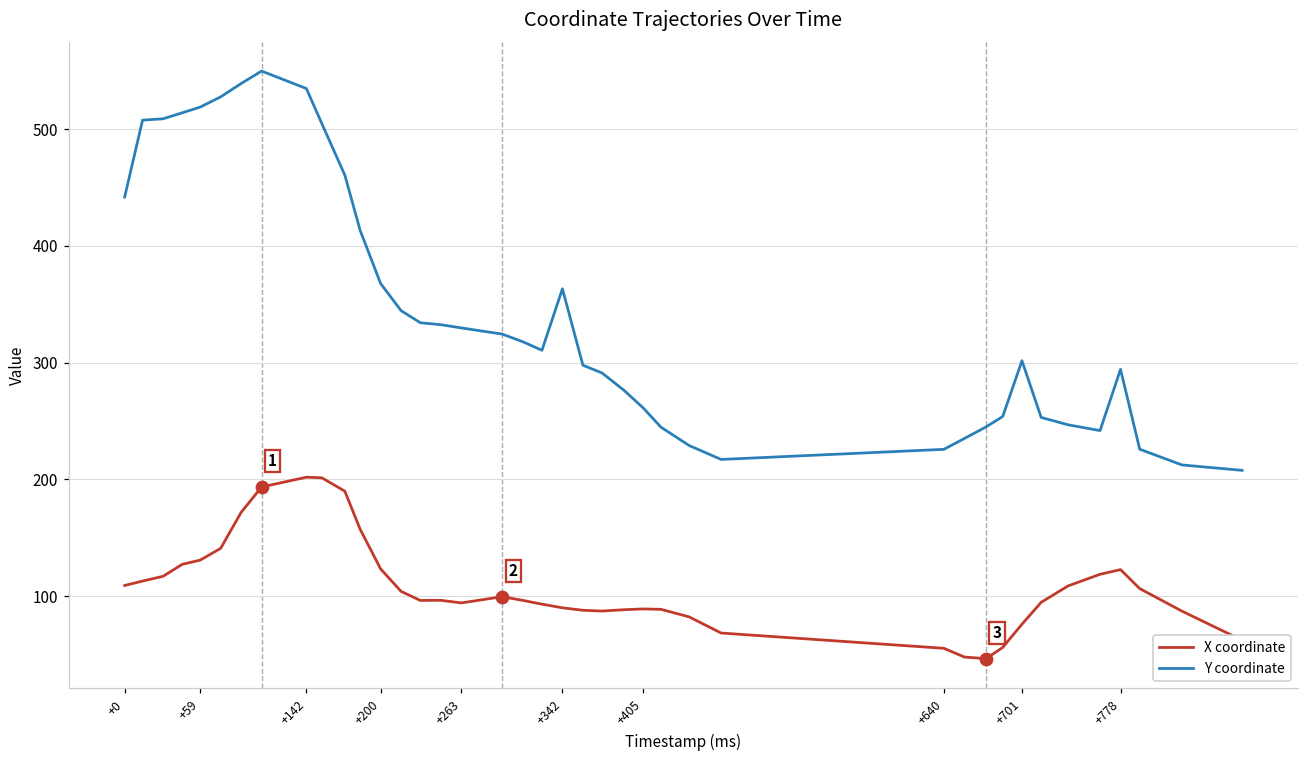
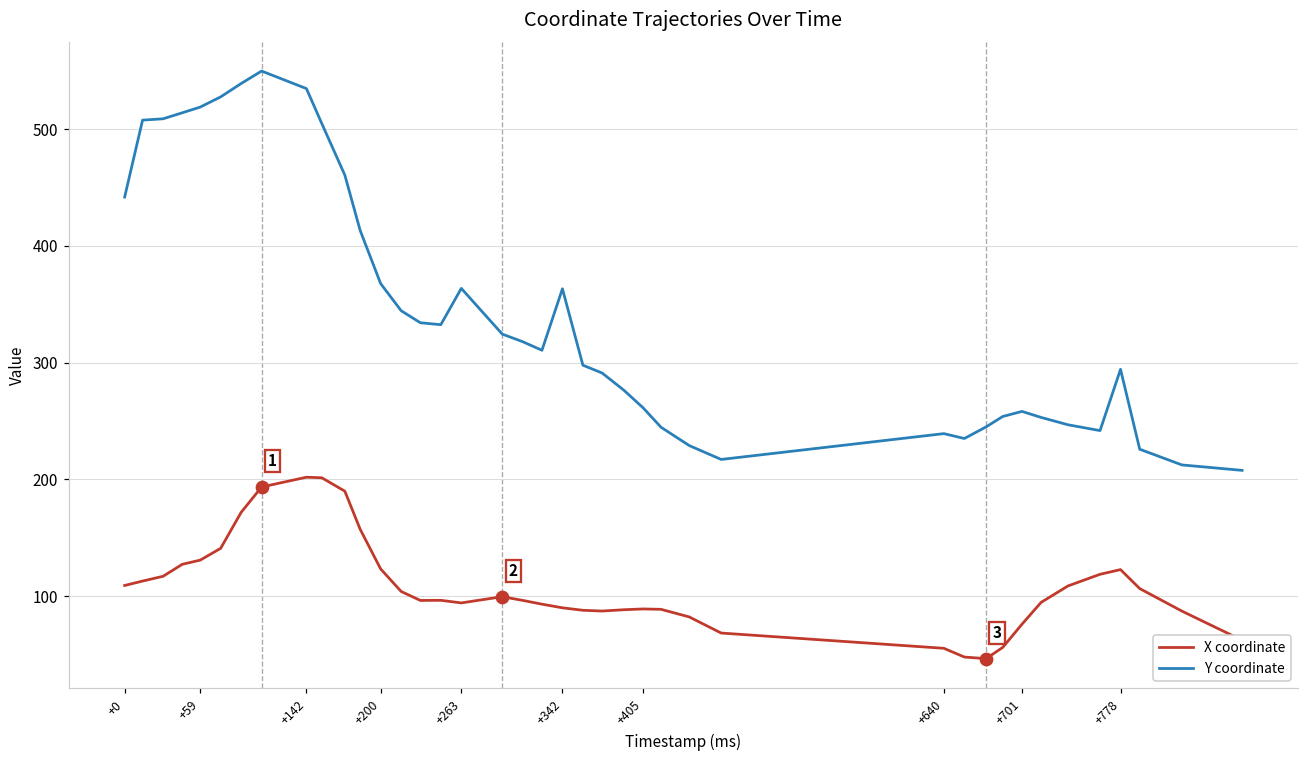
  {
    "Y coordinate": {
      "+0": 442,
      "+59": 519,
      "+142": 535,
      "+200": 368,
-     "+263": 330,
+     "+263": 364,
      "+342": 363,
      "+405": 261,
-     "+640": 226,
-     "+701": 302,
+     "+640": 239,
+     "+701": 258,
      "+778": 294
    }
  }
